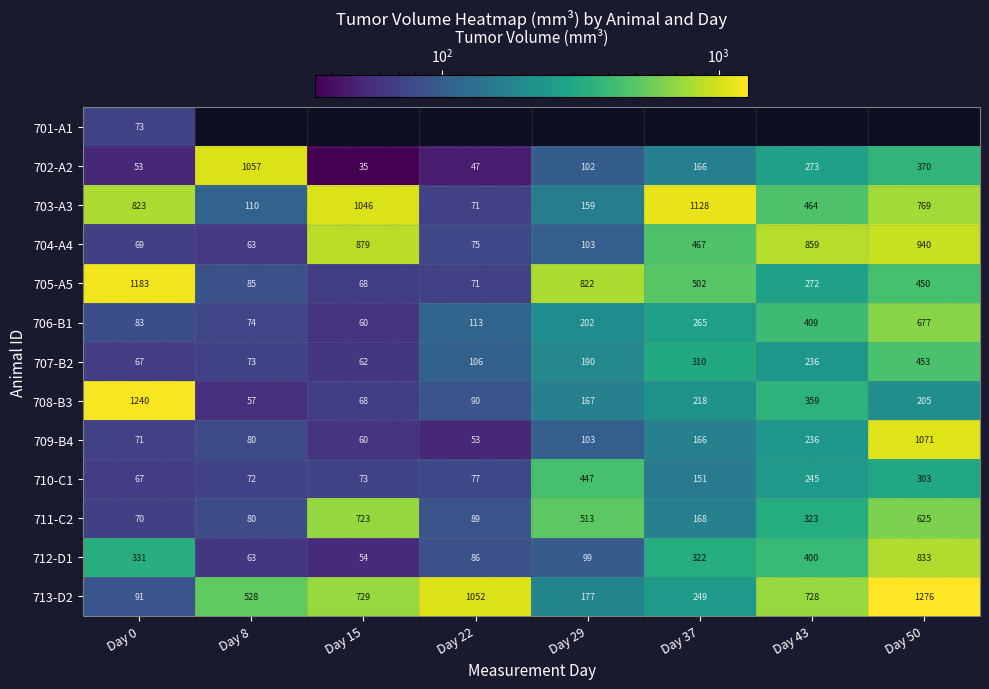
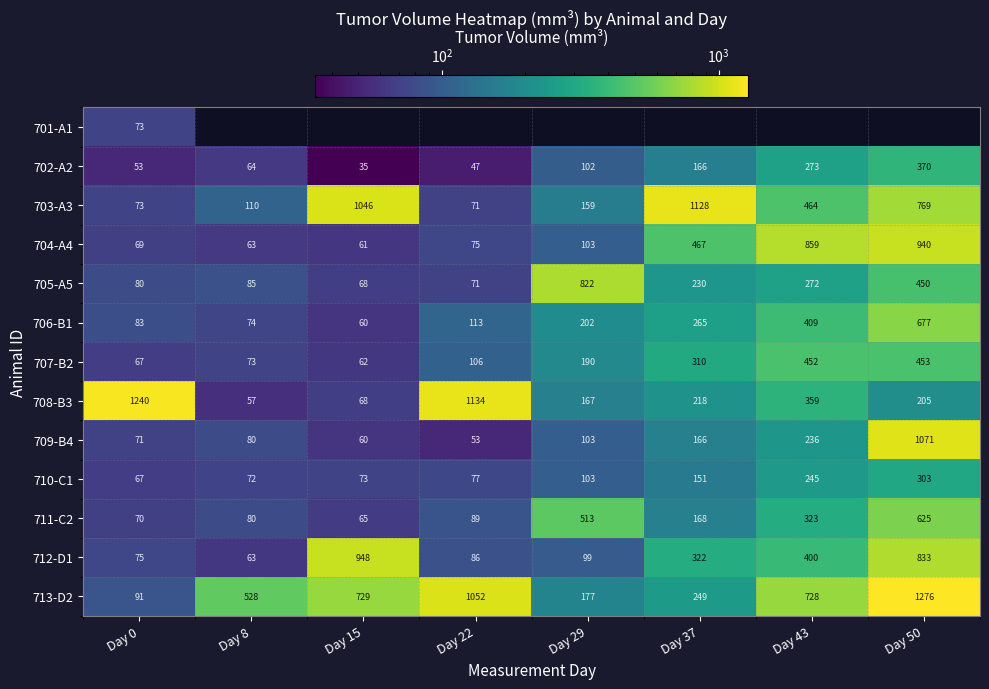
  {
    "701-A1": {
      "Day 0": 73
    },
    "702-A2": {
      "Day 0": 53,
-     "Day 8": 1057,
+     "Day 8": 64,
      "Day 15": 35,
      "Day 22": 47,
      "Day 29": 102,
      "Day 37": 166,
      "Day 43": 273,
      "Day 50": 370
    },
    "703-A3": {
-     "Day 0": 823,
+     "Day 0": 73,
      "Day 8": 110,
      "Day 15": 1046,
      "Day 22": 71,
      "Day 29": 159,
      "Day 37": 1128,
      "Day 43": 464,
      "Day 50": 769
    },
    "704-A4": {
      "Day 0": 69,
      "Day 8": 63,
-     "Day 15": 879,
+     "Day 15": 61,
      "Day 22": 75,
      "Day 29": 103,
      "Day 37": 467,
      "Day 43": 859,
      "Day 50": 940
    },
    "705-A5": {
-     "Day 0": 1183,
+     "Day 0": 80,
      "Day 8": 85,
      "Day 15": 68,
      "Day 22": 71,
      "Day 29": 822,
-     "Day 37": 502,
+     "Day 37": 230,
      "Day 43": 272,
      "Day 50": 450
    },
    "706-B1": {
      "Day 0": 83,
      "Day 8": 74,
      "Day 15": 60,
      "Day 22": 113,
      "Day 29": 202,
      "Day 37": 265,
      "Day 43": 409,
      "Day 50": 677
    },
    "707-B2": {
      "Day 0": 67,
      "Day 8": 73,
      "Day 15": 62,
      "Day 22": 106,
      "Day 29": 190,
      "Day 37": 310,
-     "Day 43": 236,
+     "Day 43": 452,
      "Day 50": 453
    },
    "708-B3": {
      "Day 0": 1240,
      "Day 8": 57,
      "Day 15": 68,
-     "Day 22": 90,
+     "Day 22": 1134,
      "Day 29": 167,
      "Day 37": 218,
      "Day 43": 359,
      "Day 50": 205
    },
    "709-B4": {
      "Day 0": 71,
      "Day 8": 80,
      "Day 15": 60,
      "Day 22": 53,
      "Day 29": 103,
      "Day 37": 166,
      "Day 43": 236,
      "Day 50": 1071
    },
    "710-C1": {
      "Day 0": 67,
      "Day 8": 72,
      "Day 15": 73,
      "Day 22": 77,
-     "Day 29": 447,
+     "Day 29": 103,
      "Day 37": 151,
      "Day 43": 245,
      "Day 50": 303
    },
    "711-C2": {
      "Day 0": 70,
      "Day 8": 80,
-     "Day 15": 723,
+     "Day 15": 65,
      "Day 22": 89,
      "Day 29": 513,
      "Day 37": 168,
      "Day 43": 323,
      "Day 50": 625
    },
    "712-D1": {
-     "Day 0": 331,
+     "Day 0": 75,
      "Day 8": 63,
-     "Day 15": 54,
+     "Day 15": 948,
      "Day 22": 86,
      "Day 29": 99,
      "Day 37": 322,
      "Day 43": 400,
      "Day 50": 833
    },
    "713-D2": {
      "Day 0": 91,
      "Day 8": 528,
      "Day 15": 729,
      "Day 22": 1052,
      "Day 29": 177,
      "Day 37": 249,
      "Day 43": 728,
      "Day 50": 1276
    }
  }
